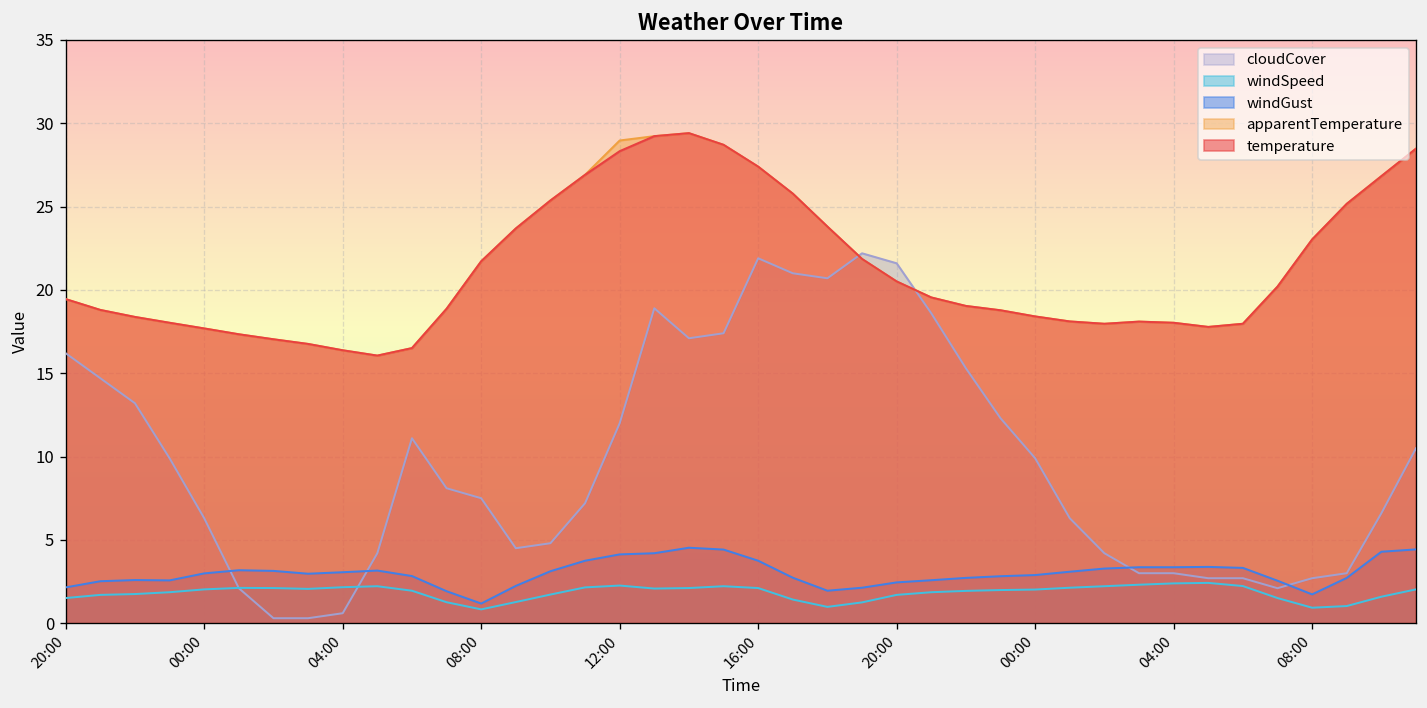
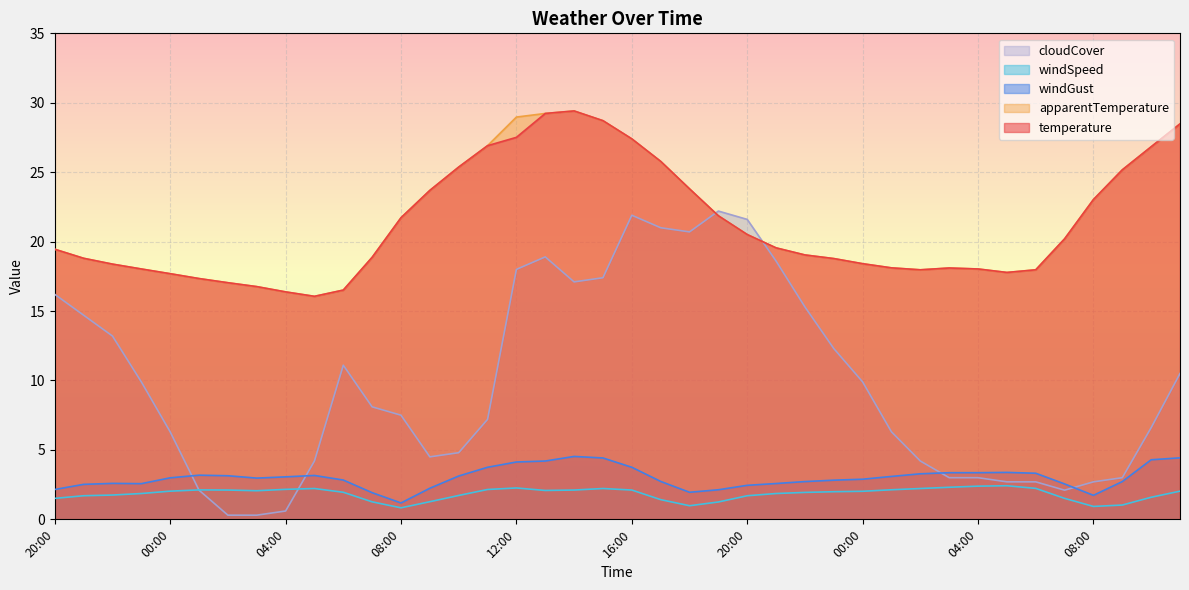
  {
    "cloudCover": {
-     "12:00": 12.0,
+     "12:00": 18.0,
      "16:00": 21.9
    },
    "apparentTemperature": {
      "12:00": 29.0
    },
    "temperature": {
-     "12:00": 28.3
+     "12:00": 27.5
    }
  }
